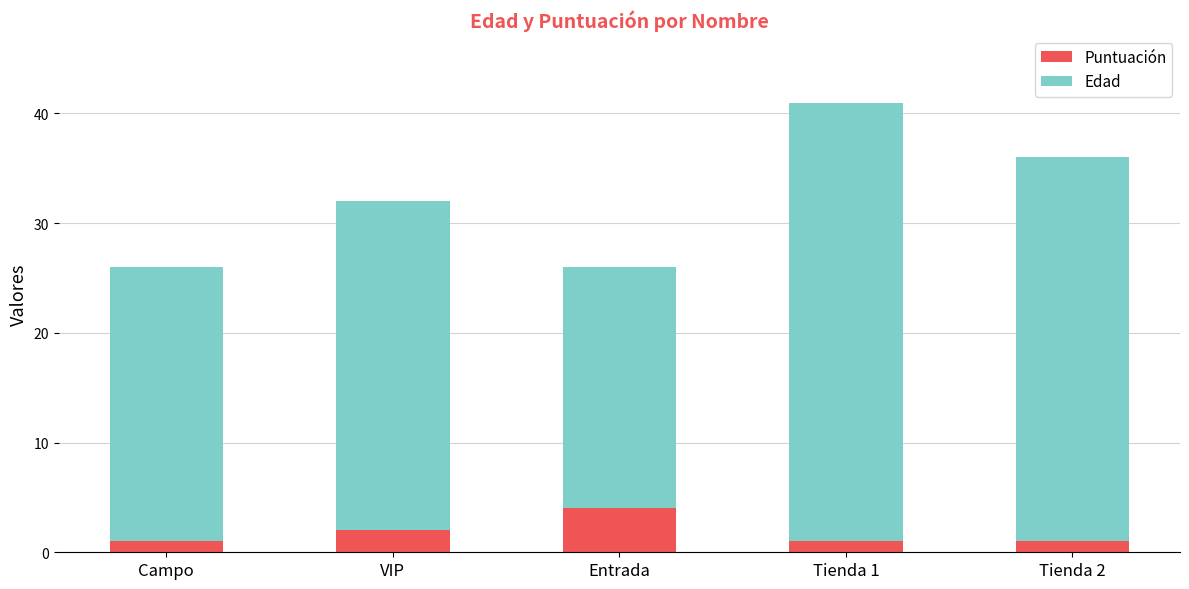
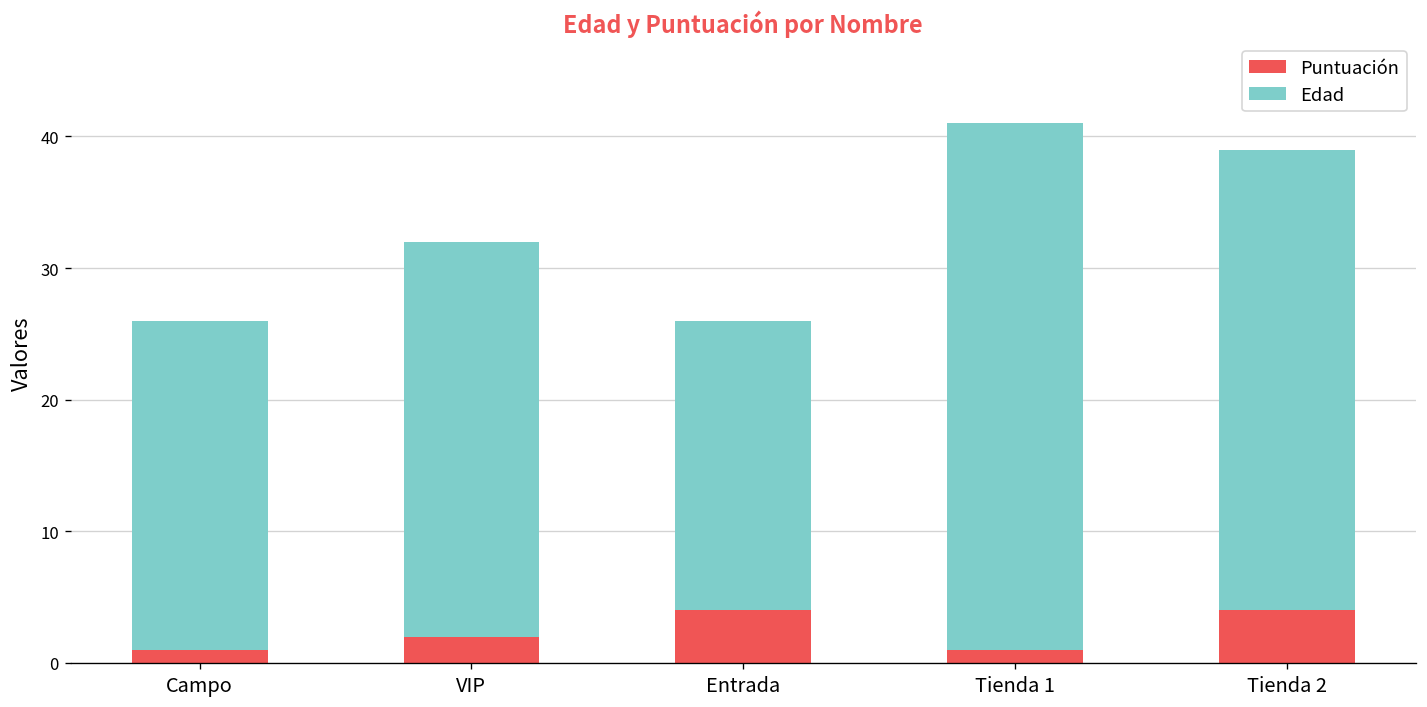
  {
    "Puntuación": {
      "Campo": 1,
      "VIP": 2,
      "Entrada": 4,
      "Tienda 1": 1,
-     "Tienda 2": 1
+     "Tienda 2": 4
    },
    "Edad": {
      "Campo": 25,
      "VIP": 30,
      "Entrada": 22,
      "Tienda 1": 40,
      "Tienda 2": 35
    }
  }
